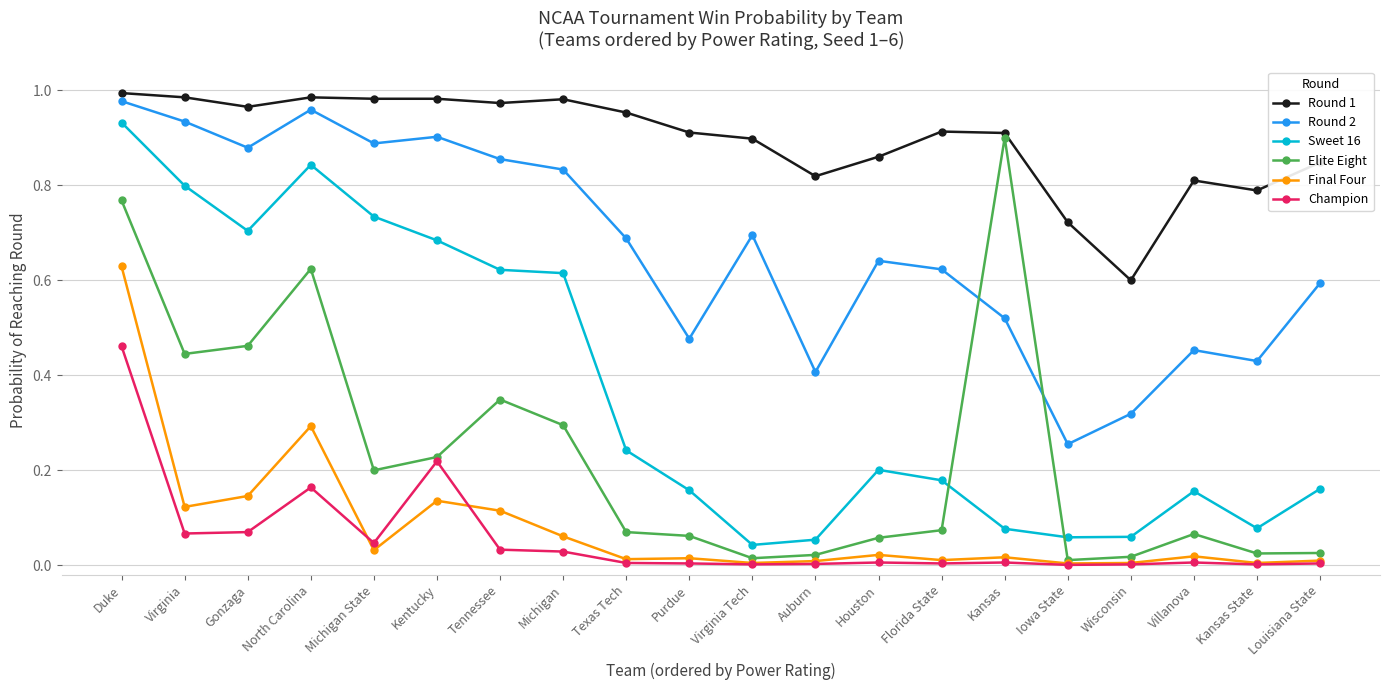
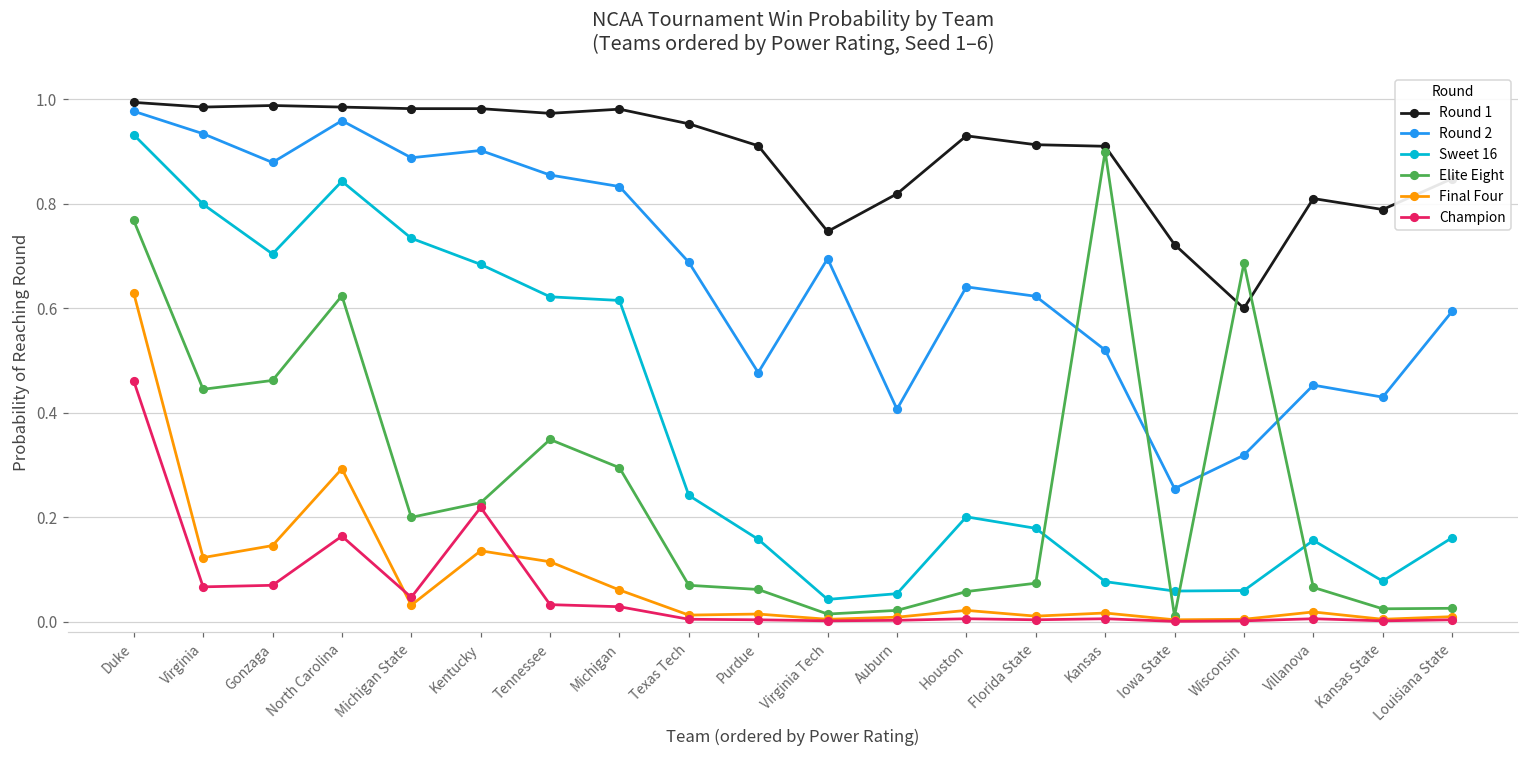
  {
    "Round 1": {
      "Duke": 0.99,
      "Virginia": 0.99,
-     "Gonzaga": 0.97,
+     "Gonzaga": 0.99,
      "North Carolina": 0.99,
      "Michigan State": 0.98,
      "Kentucky": 0.98,
      "Tennessee": 0.97,
      "Michigan": 0.98,
      "Texas Tech": 0.95,
      "Purdue": 0.91,
-     "Virginia Tech": 0.90,
+     "Virginia Tech": 0.75,
      "Auburn": 0.82,
-     "Houston": 0.86,
+     "Houston": 0.93,
      "Florida State": 0.91,
      "Kansas": 0.91,
      "Iowa State": 0.72,
      "Wisconsin": 0.60,
      "Villanova": 0.81,
      "Kansas State": 0.79
    },
    "Elite Eight": {
      "Duke": 0.77,
      "Virginia": 0.45,
      "Gonzaga": 0.46,
      "North Carolina": 0.62,
      "Michigan State": 0.20,
      "Kentucky": 0.23,
      "Tennessee": 0.35,
      "Michigan": 0.30,
      "Texas Tech": 0.07,
      "Purdue": 0.06,
      "Virginia Tech": 0.02,
      "Auburn": 0.02,
      "Houston": 0.06,
      "Florida State": 0.07,
      "Kansas": 0.90,
      "Iowa State": 0.01,
-     "Wisconsin": 0.02,
+     "Wisconsin": 0.69,
      "Villanova": 0.07,
      "Kansas State": 0.03,
      "Louisiana State": 0.03
    },
    "Final Four": {
      "Duke": 0.63,
      "Virginia": 0.12,
      "Gonzaga": 0.15,
      "North Carolina": 0.29,
      "Michigan State": 0.03,
      "Kentucky": 0.14,
      "Tennessee": 0.12,
      "Michigan": 0.06,
      "Texas Tech": 0.01,
      "Purdue": 0.02,
      "Auburn": 0.01,
      "Houston": 0.02,
      "Florida State": 0.01,
      "Kansas": 0.02,
      "Villanova": 0.02,
      "Louisiana State": 0.01
    },
    "Champion": {
      "Duke": 0.46,
      "Virginia": 0.07,
      "Gonzaga": 0.07,
      "North Carolina": 0.16,
      "Michigan State": 0.05,
      "Kentucky": 0.22,
      "Tennessee": 0.03,
      "Michigan": 0.03,
      "Texas Tech": 0.01,
      "Purdue": 0.00,
      "Auburn": 0.00,
      "Houston": 0.01,
      "Florida State": 0.00,
      "Kansas": 0.01,
      "Villanova": 0.01,
      "Louisiana State": 0.00
    }
  }
